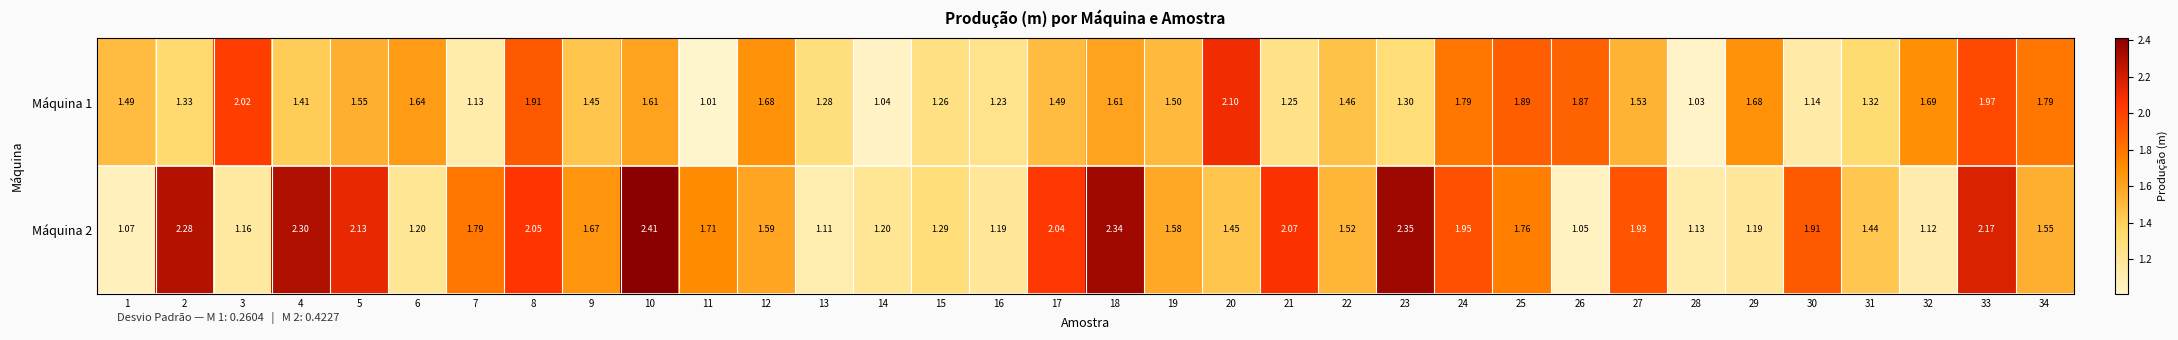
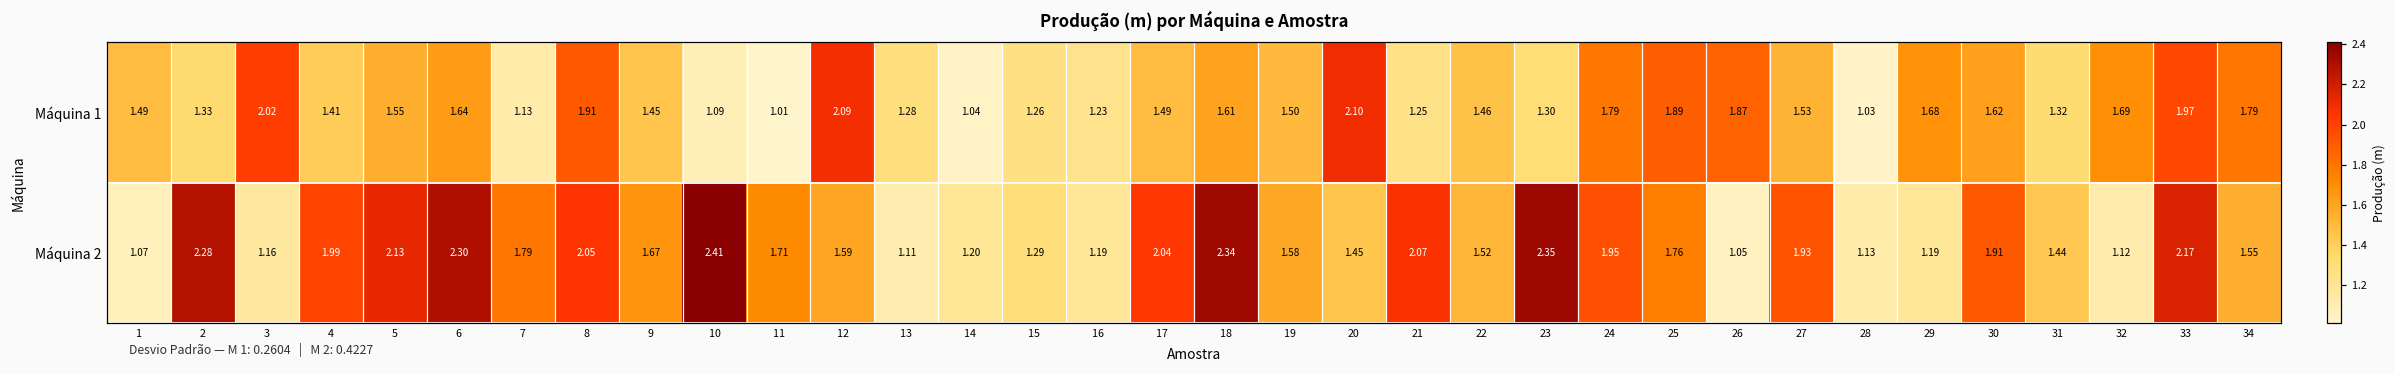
  {
    "Máquina 1": {
      "1": 1.49,
      "2": 1.33,
      "3": 2.02,
      "4": 1.41,
      "5": 1.55,
      "6": 1.64,
      "7": 1.13,
      "8": 1.91,
      "9": 1.45,
-     "10": 1.61,
+     "10": 1.09,
      "11": 1.01,
-     "12": 1.68,
+     "12": 2.09,
      "13": 1.28,
      "14": 1.04,
      "15": 1.26,
      "16": 1.23,
      "17": 1.49,
      "18": 1.61,
      "19": 1.50,
      "20": 2.10,
      "21": 1.25,
      "22": 1.46,
      "23": 1.30,
      "24": 1.79,
      "25": 1.89,
      "26": 1.87,
      "27": 1.53,
      "28": 1.03,
      "29": 1.68,
-     "30": 1.14,
+     "30": 1.62,
      "31": 1.32,
      "32": 1.69,
      "33": 1.97,
      "34": 1.79
    },
    "Máquina 2": {
      "1": 1.07,
      "2": 2.28,
      "3": 1.16,
-     "4": 2.30,
+     "4": 1.99,
      "5": 2.13,
-     "6": 1.20,
+     "6": 2.30,
      "7": 1.79,
      "8": 2.05,
      "9": 1.67,
      "10": 2.41,
      "11": 1.71,
      "12": 1.59,
      "13": 1.11,
      "14": 1.20,
      "15": 1.29,
      "16": 1.19,
      "17": 2.04,
      "18": 2.34,
      "19": 1.58,
      "20": 1.45,
      "21": 2.07,
      "22": 1.52,
      "23": 2.35,
      "24": 1.95,
      "25": 1.76,
      "26": 1.05,
      "27": 1.93,
      "28": 1.13,
      "29": 1.19,
      "30": 1.91,
      "31": 1.44,
      "32": 1.12,
      "33": 2.17,
      "34": 1.55
    }
  }
